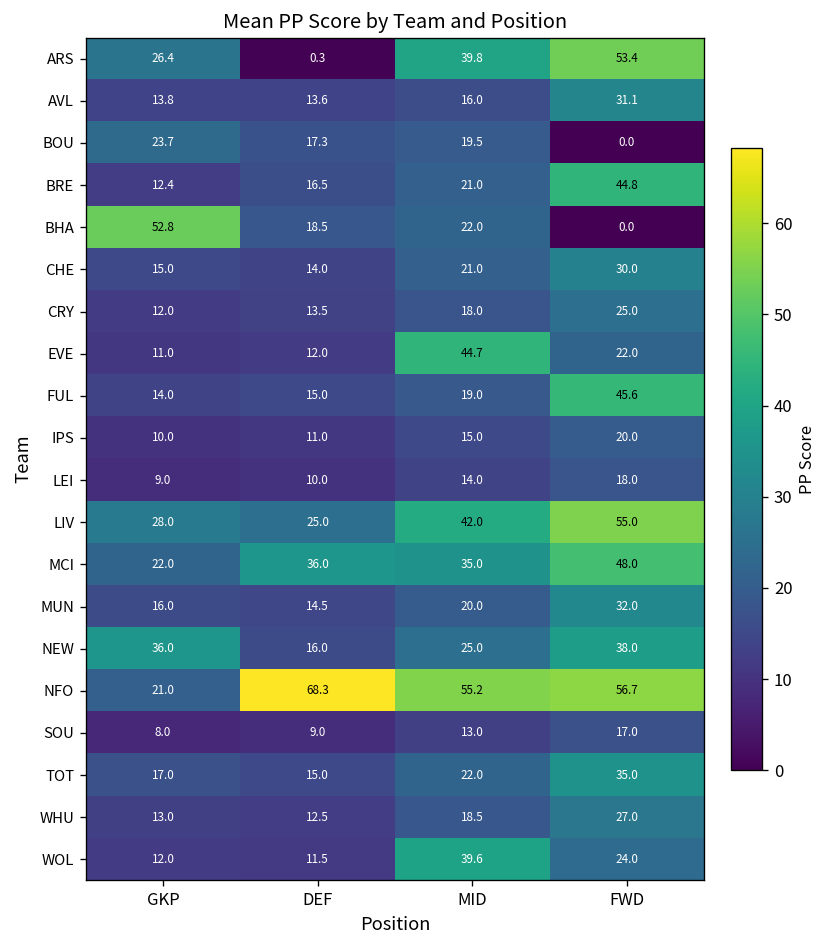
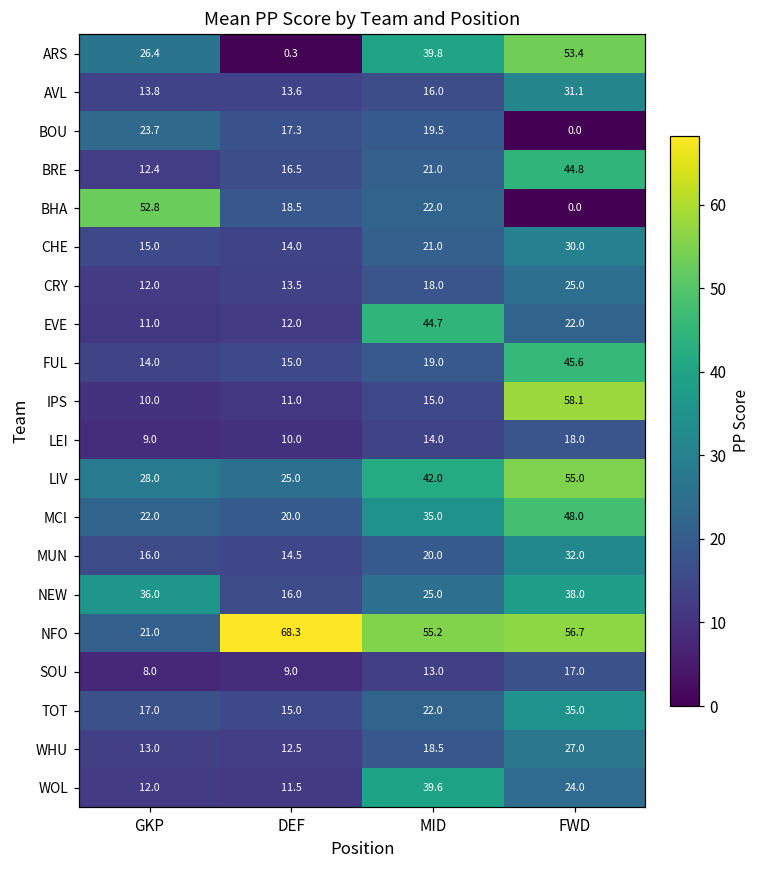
  {
    "ARS": {
      "GKP": 26.4,
      "DEF": 0.3,
      "MID": 39.8,
      "FWD": 53.4
    },
    "AVL": {
      "GKP": 13.8,
      "DEF": 13.6,
      "MID": 16.0,
      "FWD": 31.1
    },
    "BOU": {
      "GKP": 23.7,
      "DEF": 17.3,
      "MID": 19.5,
      "FWD": 0.0
    },
    "BRE": {
      "GKP": 12.4,
      "DEF": 16.5,
      "MID": 21.0,
      "FWD": 44.8
    },
    "BHA": {
      "GKP": 52.8,
      "DEF": 18.5,
      "MID": 22.0,
      "FWD": 0.0
    },
    "CHE": {
      "GKP": 15.0,
      "DEF": 14.0,
      "MID": 21.0,
      "FWD": 30.0
    },
    "CRY": {
      "GKP": 12.0,
      "DEF": 13.5,
      "MID": 18.0,
      "FWD": 25.0
    },
    "EVE": {
      "GKP": 11.0,
      "DEF": 12.0,
      "MID": 44.7,
      "FWD": 22.0
    },
    "FUL": {
      "GKP": 14.0,
      "DEF": 15.0,
      "MID": 19.0,
      "FWD": 45.6
    },
    "IPS": {
      "GKP": 10.0,
      "DEF": 11.0,
      "MID": 15.0,
-     "FWD": 20.0
+     "FWD": 58.1
    },
    "LEI": {
      "GKP": 9.0,
      "DEF": 10.0,
      "MID": 14.0,
      "FWD": 18.0
    },
    "LIV": {
      "GKP": 28.0,
      "DEF": 25.0,
      "MID": 42.0,
      "FWD": 55.0
    },
    "MCI": {
      "GKP": 22.0,
-     "DEF": 36.0,
+     "DEF": 20.0,
      "MID": 35.0,
      "FWD": 48.0
    },
    "MUN": {
      "GKP": 16.0,
      "DEF": 14.5,
      "MID": 20.0,
      "FWD": 32.0
    },
    "NEW": {
      "GKP": 36.0,
      "DEF": 16.0,
      "MID": 25.0,
      "FWD": 38.0
    },
    "NFO": {
      "GKP": 21.0,
      "DEF": 68.3,
      "MID": 55.2,
      "FWD": 56.7
    },
    "SOU": {
      "GKP": 8.0,
      "DEF": 9.0,
      "MID": 13.0,
      "FWD": 17.0
    },
    "TOT": {
      "GKP": 17.0,
      "DEF": 15.0,
      "MID": 22.0,
      "FWD": 35.0
    },
    "WHU": {
      "GKP": 13.0,
      "DEF": 12.5,
      "MID": 18.5,
      "FWD": 27.0
    },
    "WOL": {
      "GKP": 12.0,
      "DEF": 11.5,
      "MID": 39.6,
      "FWD": 24.0
    }
  }
